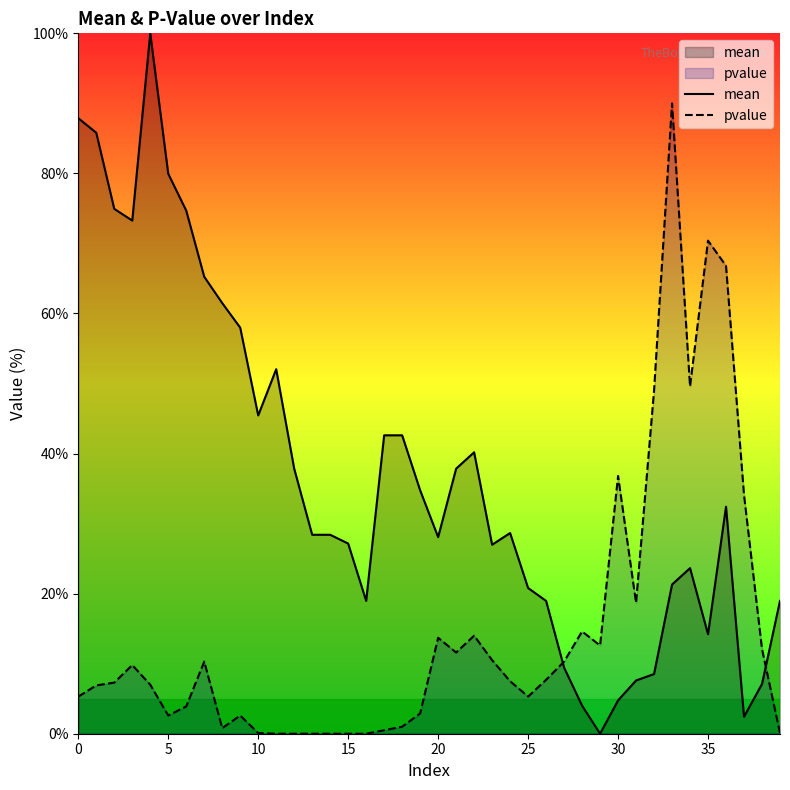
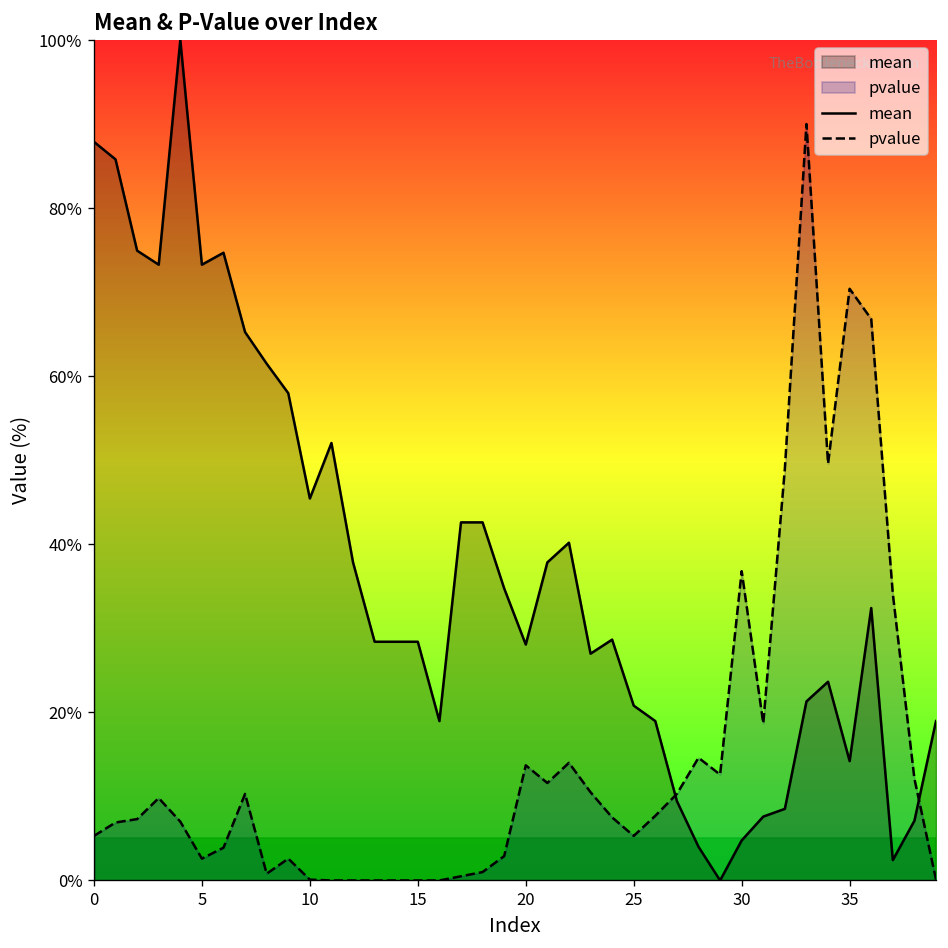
  {
    "mean": {
      "0": "88%",
-     "5": "80%",
+     "5": "73%",
      "10": "45%",
-     "15": "27%",
+     "15": "28%",
      "20": "28%",
      "25": "21%",
      "35": "14%"
    }
  }
